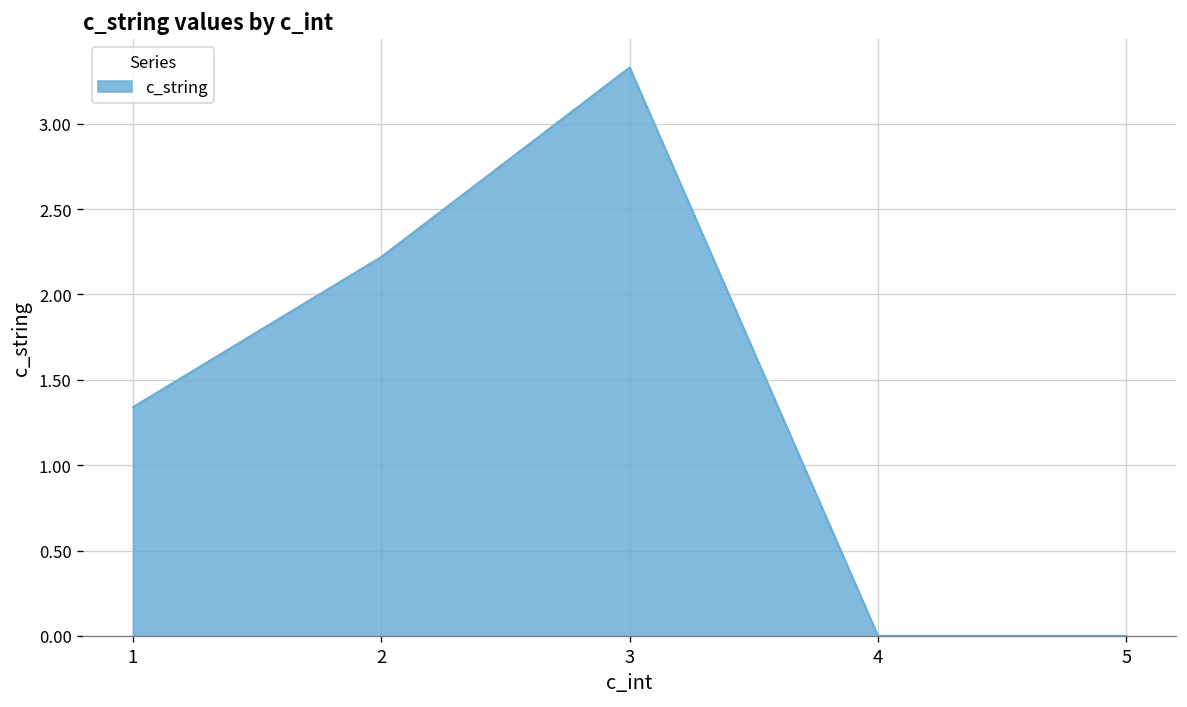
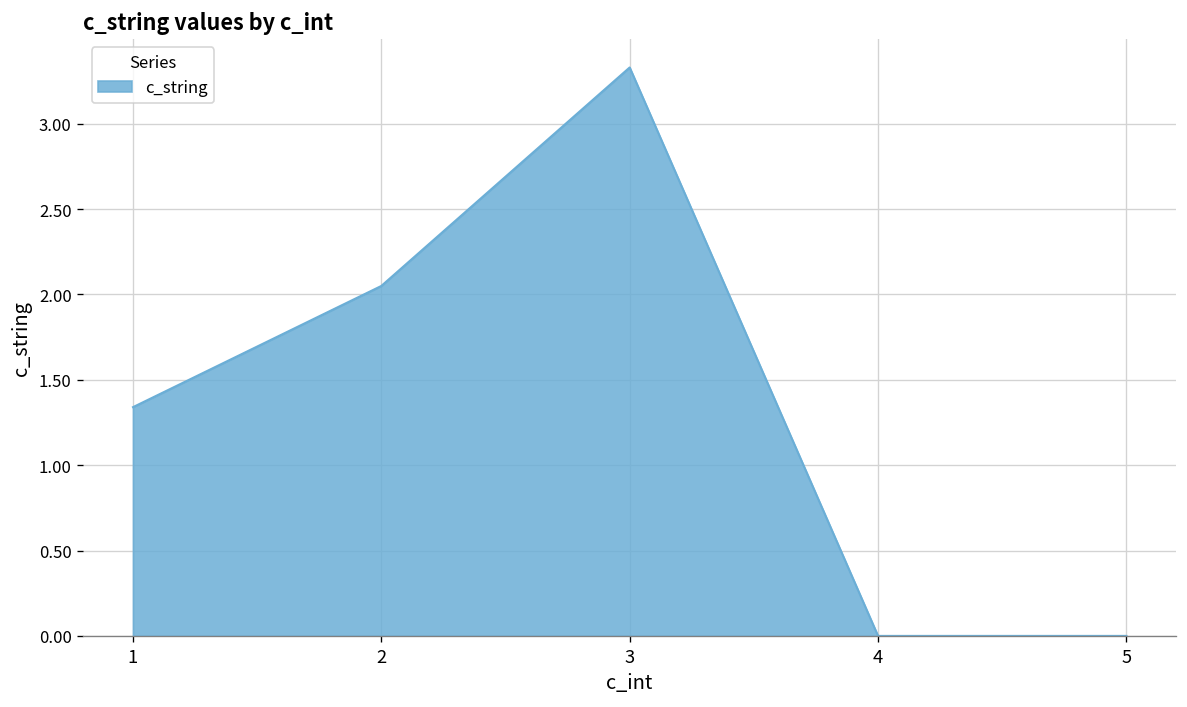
  {
    "1": 1.34,
-   "2": 2.22,
+   "2": 2.05,
    "3": 3.33,
    "4": 0.00,
    "5": 0.00
  }
